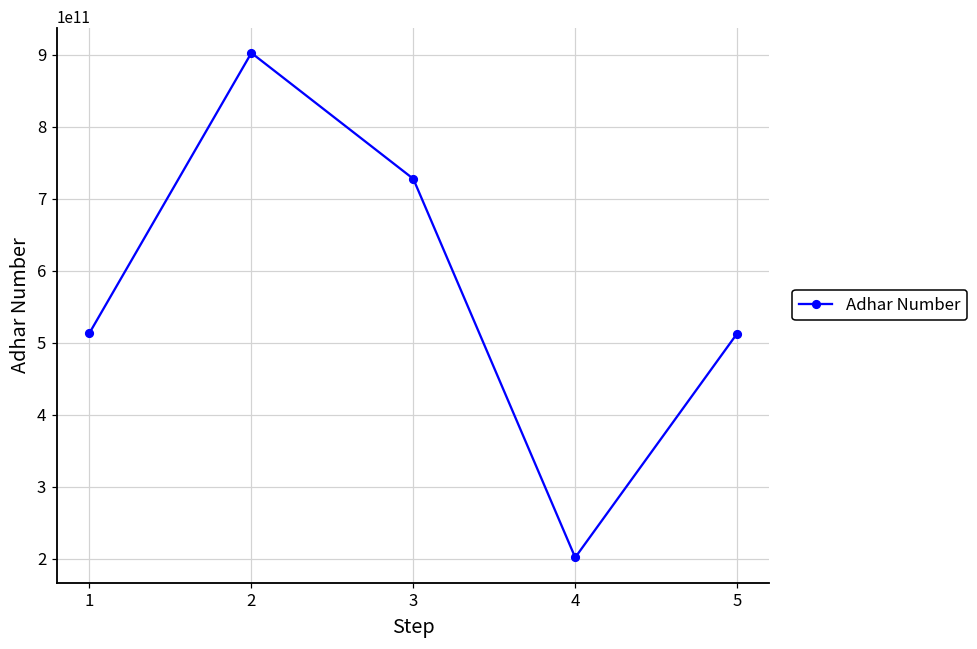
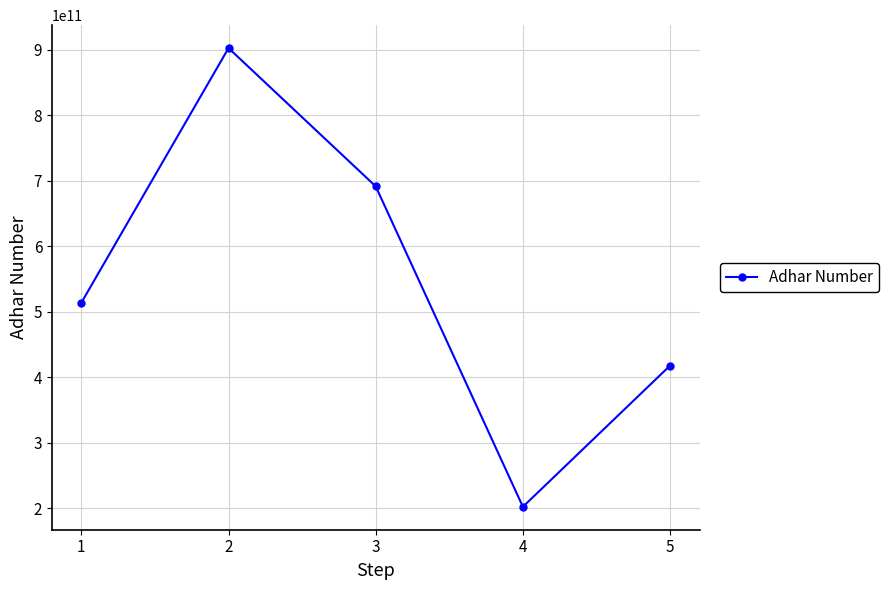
  {
    "1": 510000000000,
    "2": 900000000000,
-   "3": 730000000000,
+   "3": 690000000000,
    "4": 200000000000,
-   "5": 510000000000
+   "5": 420000000000
  }
